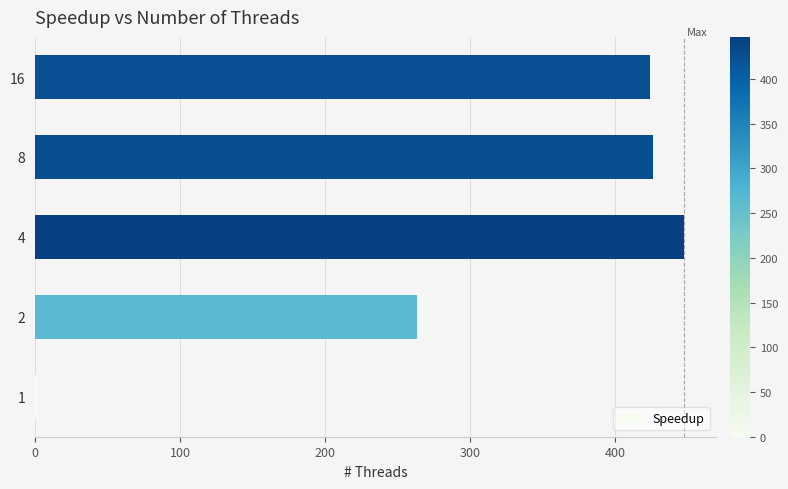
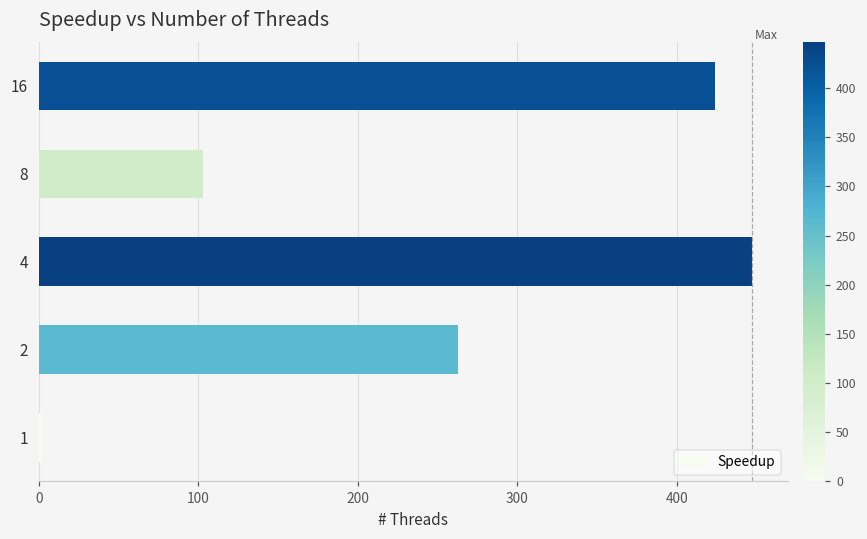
  {
    "16": 424,
-   "8": 426,
+   "8": 103,
    "4": 447,
    "2": 263,
    "1": 2
  }
